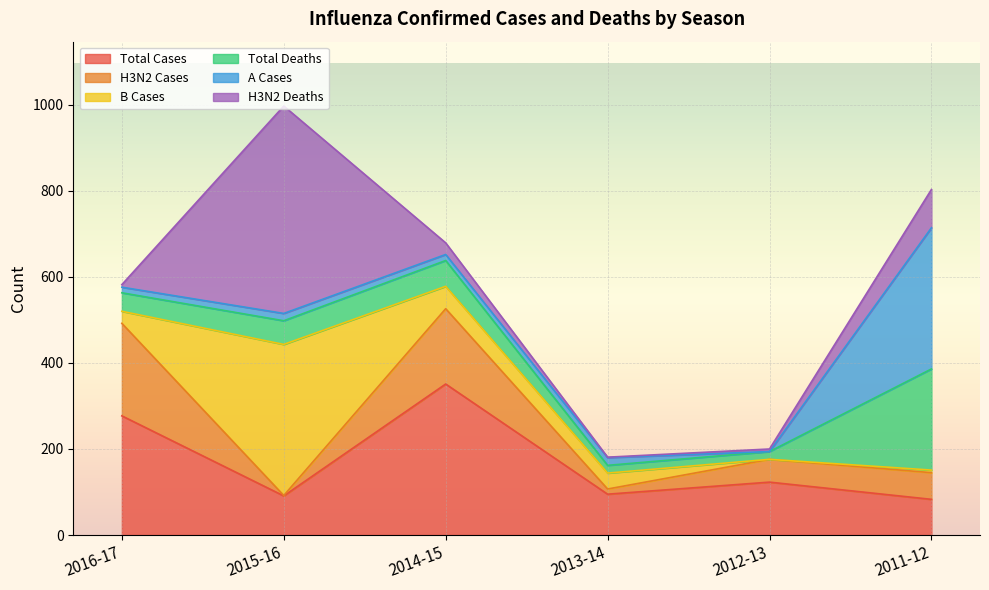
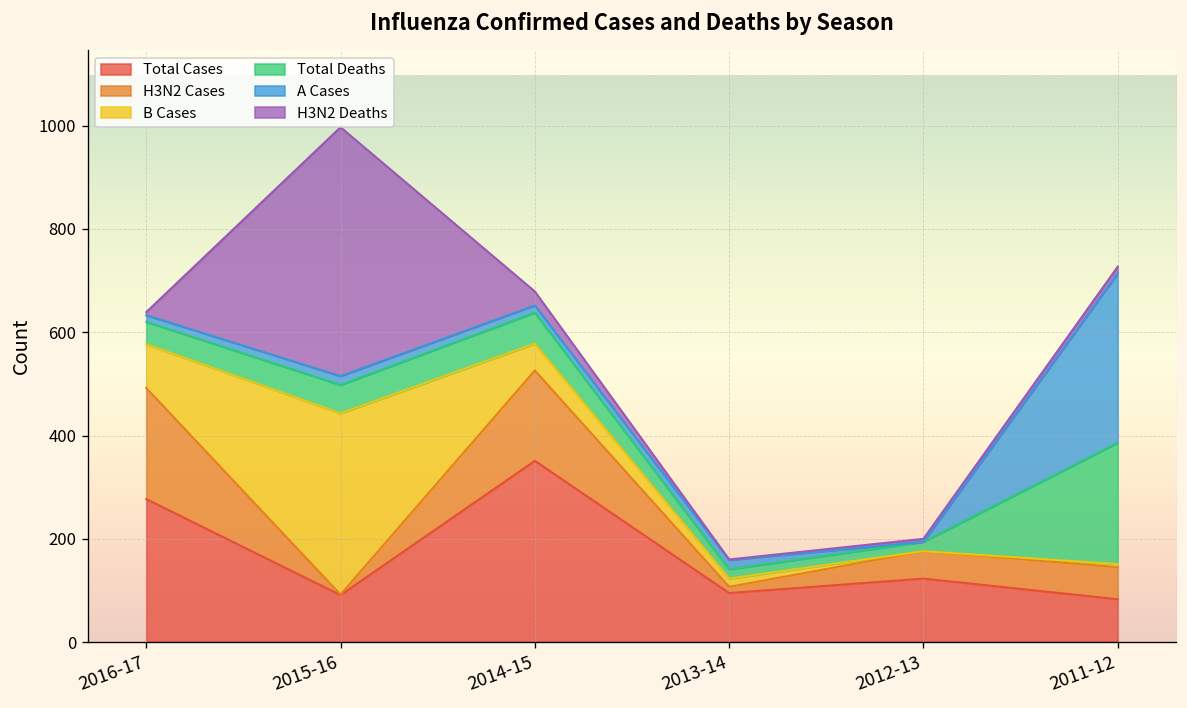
  {
    "B Cases": {
-     "2016-17": 30,
+     "2016-17": 90,
      "2015-16": 350,
      "2014-15": 50,
-     "2013-14": 40,
+     "2013-14": 20,
      "2011-12": 10
    },
    "Total Deaths": {
      "2016-17": 40,
      "2015-16": 60,
      "2014-15": 60,
      "2013-14": 20,
      "2011-12": 240
    },
    "A Cases": {
      "2016-17": 10,
      "2015-16": 20,
      "2014-15": 10,
      "2011-12": 330
    },
    "H3N2 Deaths": {
      "2016-17": 10,
      "2014-15": 30,
      "2012-13": 10,
-     "2011-12": 90
+     "2011-12": 10
    }
  }
